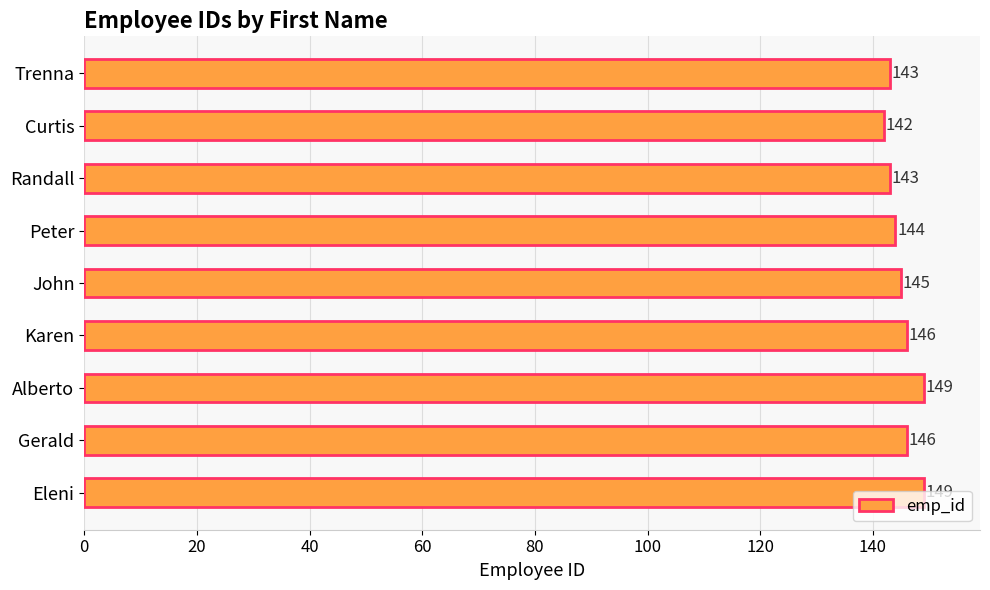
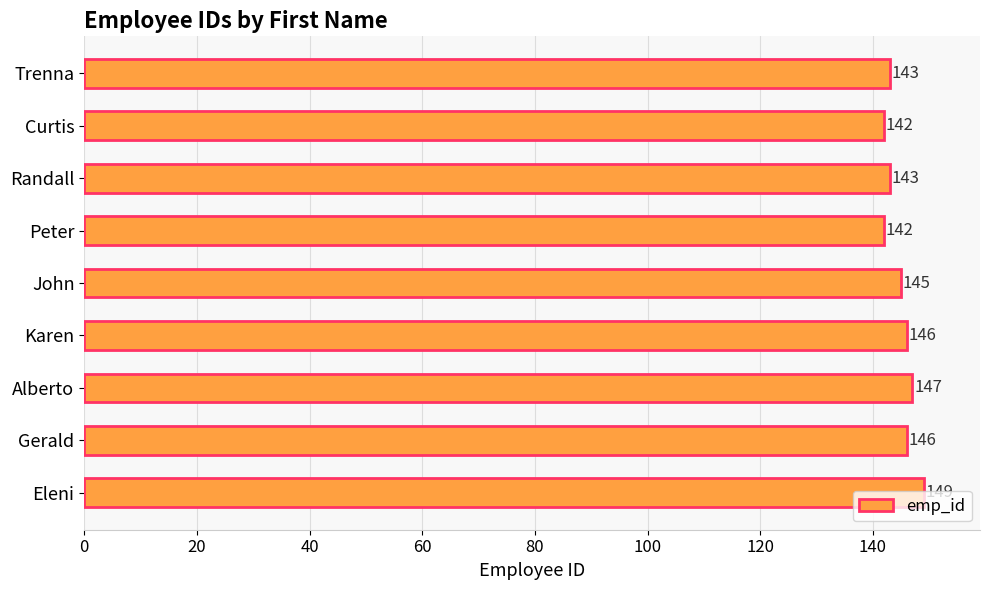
  {
    "Trenna": 143,
    "Curtis": 142,
    "Randall": 143,
-   "Peter": 144,
+   "Peter": 142,
    "John": 145,
    "Karen": 146,
-   "Alberto": 149,
+   "Alberto": 147,
    "Gerald": 146
  }
